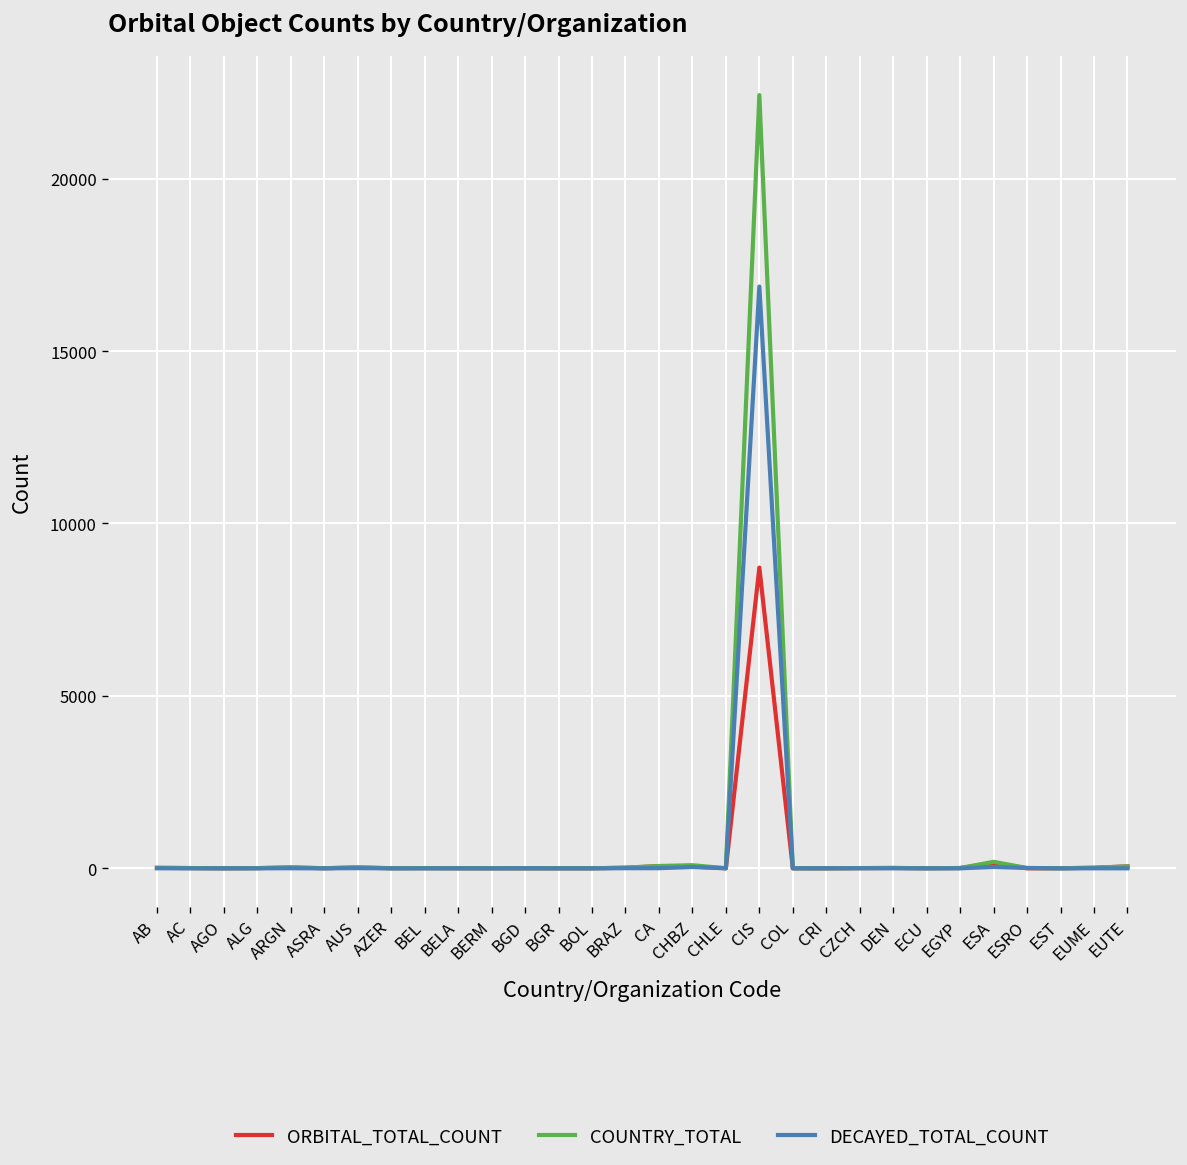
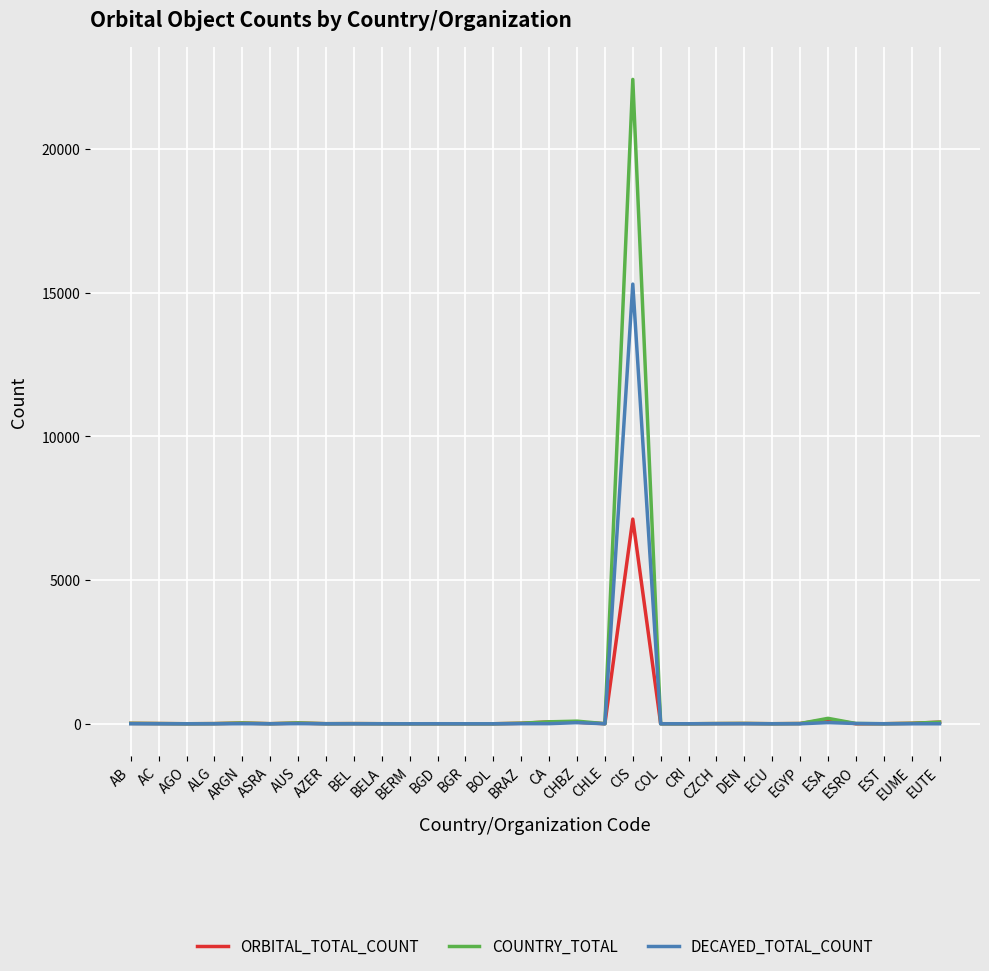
  {
    "ORBITAL_TOTAL_COUNT": {
-     "CIS": 8700
+     "CIS": 7100
    },
    "COUNTRY_TOTAL": {
      "CIS": 22400
    },
    "DECAYED_TOTAL_COUNT": {
-     "CIS": 16900,
+     "CIS": 15300,
      "ESA": 0
    }
  }
